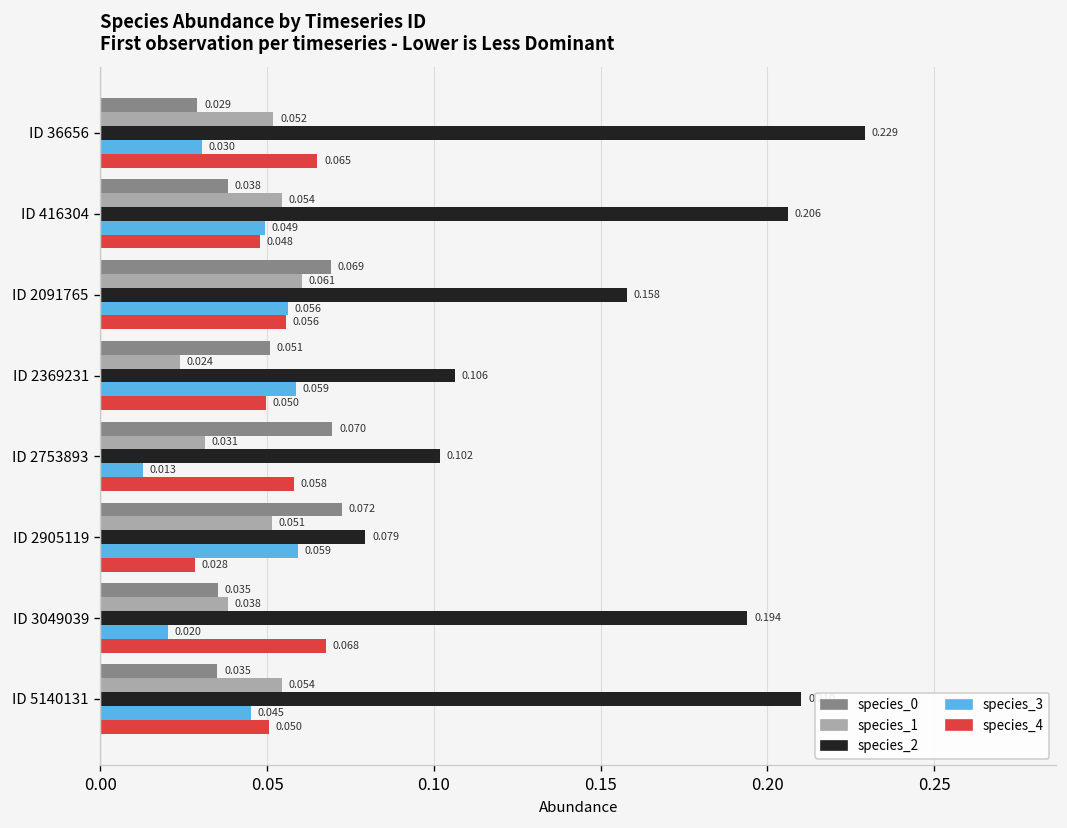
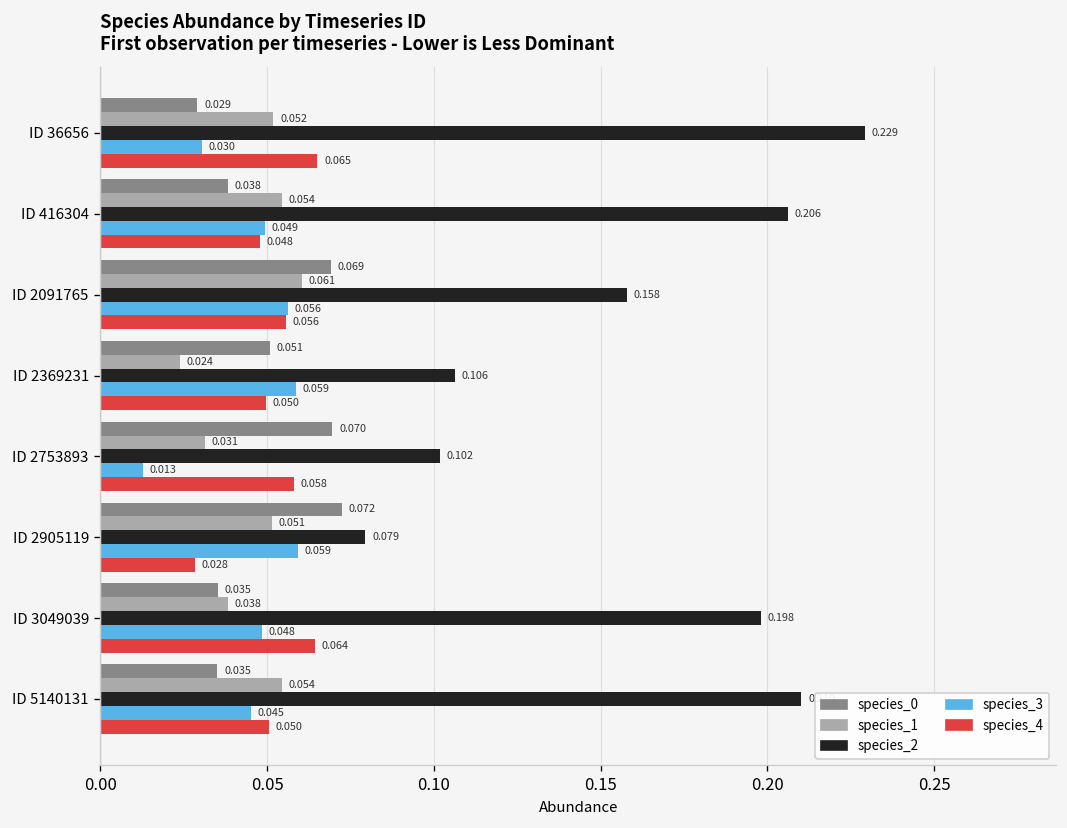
  {
    "species_2": {
      "ID 36656": 0.229,
      "ID 416304": 0.206,
      "ID 2091765": 0.158,
      "ID 2369231": 0.106,
      "ID 2753893": 0.102,
      "ID 2905119": 0.079,
-     "ID 3049039": 0.194
+     "ID 3049039": 0.198
    },
    "species_3": {
      "ID 36656": 0.030,
      "ID 416304": 0.049,
      "ID 2091765": 0.056,
      "ID 2369231": 0.059,
      "ID 2753893": 0.013,
      "ID 2905119": 0.059,
-     "ID 3049039": 0.020,
+     "ID 3049039": 0.048,
      "ID 5140131": 0.045
    },
    "species_4": {
      "ID 36656": 0.065,
      "ID 416304": 0.048,
      "ID 2091765": 0.056,
      "ID 2369231": 0.050,
      "ID 2753893": 0.058,
      "ID 2905119": 0.028,
-     "ID 3049039": 0.068,
+     "ID 3049039": 0.064,
      "ID 5140131": 0.050
    }
  }
